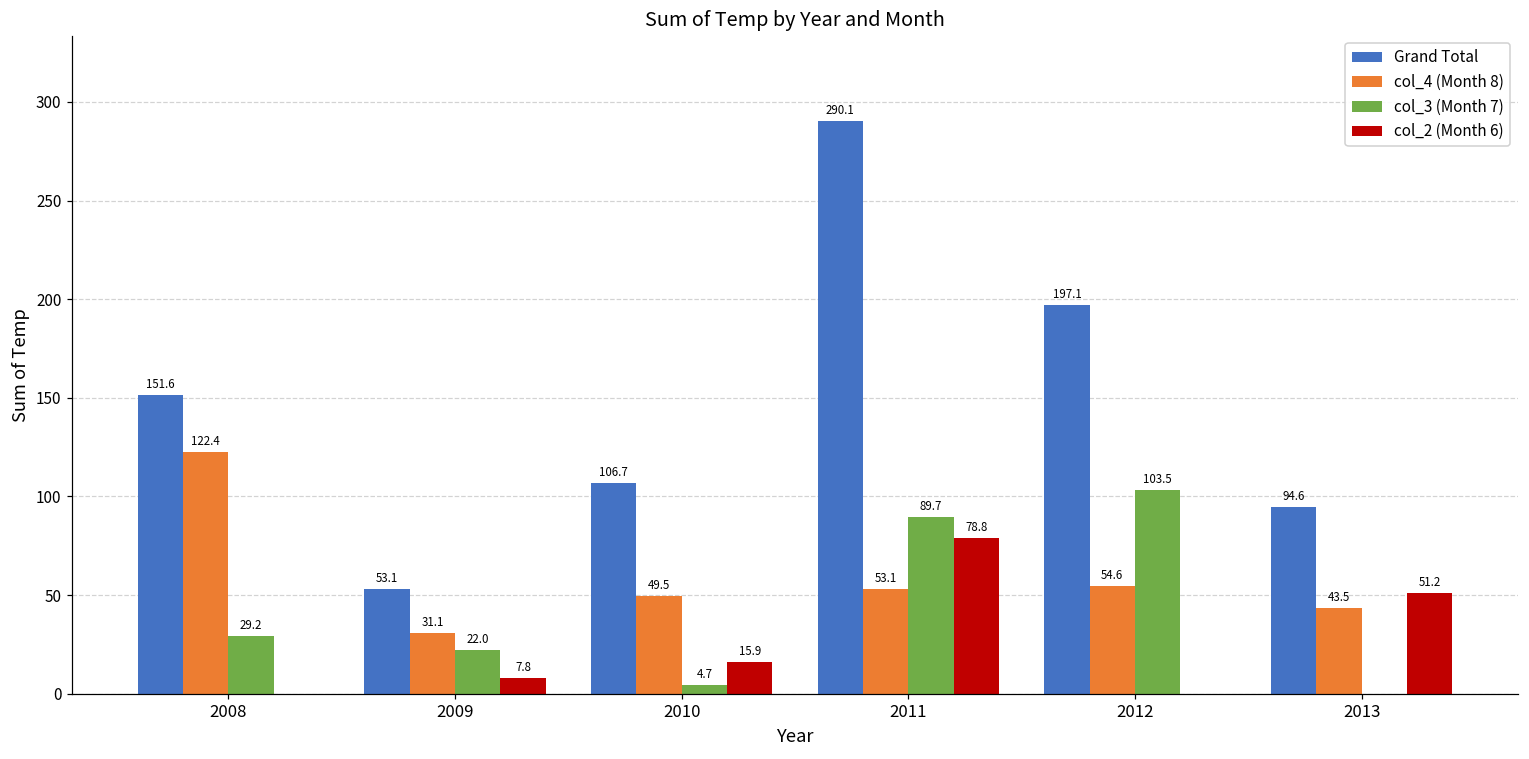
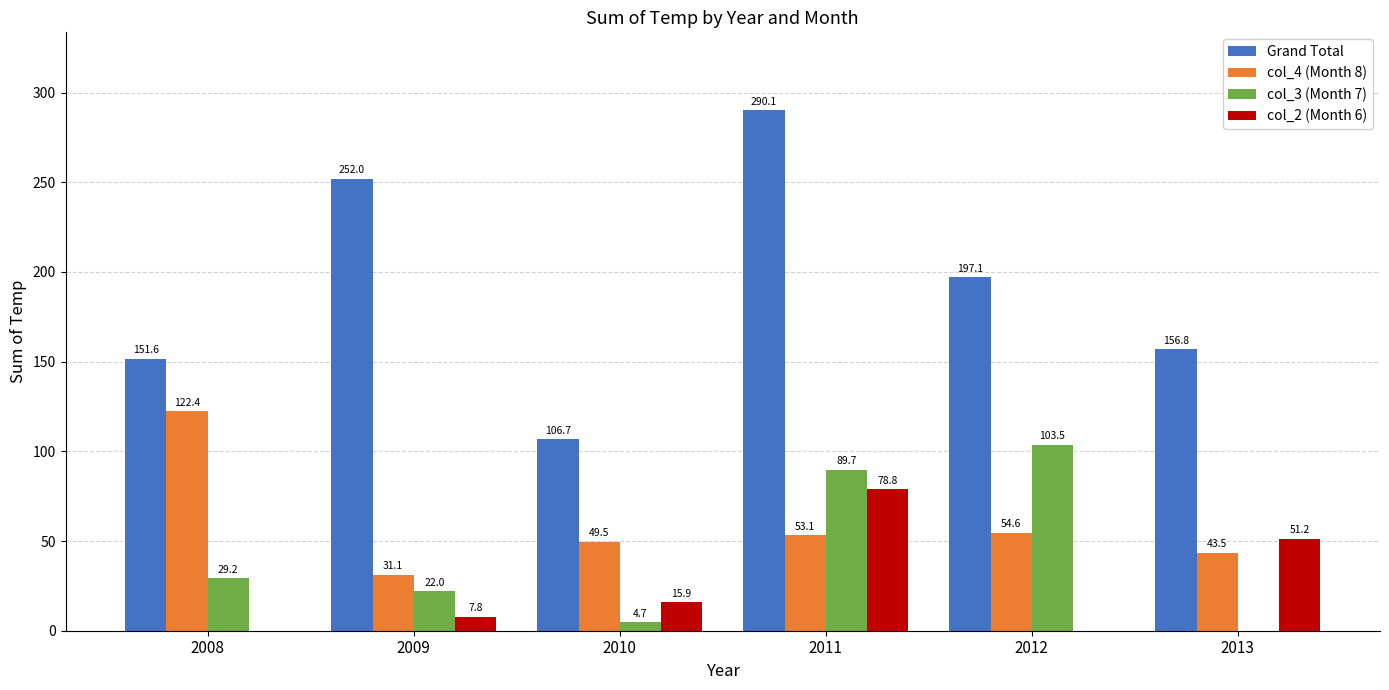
  {
    "Grand Total": {
      "2008": 151.6,
-     "2009": 53.1,
+     "2009": 252.0,
      "2010": 106.7,
      "2011": 290.1,
      "2012": 197.1,
-     "2013": 94.6
+     "2013": 156.8
    },
    "col_4 (Month 8)": {
      "2008": 122.4,
      "2009": 31.1,
      "2010": 49.5,
      "2011": 53.1,
      "2012": 54.6,
      "2013": 43.5
    },
    "col_3 (Month 7)": {
      "2008": 29.2,
      "2009": 22.0,
      "2010": 4.7,
      "2011": 89.7,
      "2012": 103.5
    },
    "col_2 (Month 6)": {
      "2009": 7.8,
      "2010": 15.9,
      "2011": 78.8,
      "2013": 51.2
    }
  }
